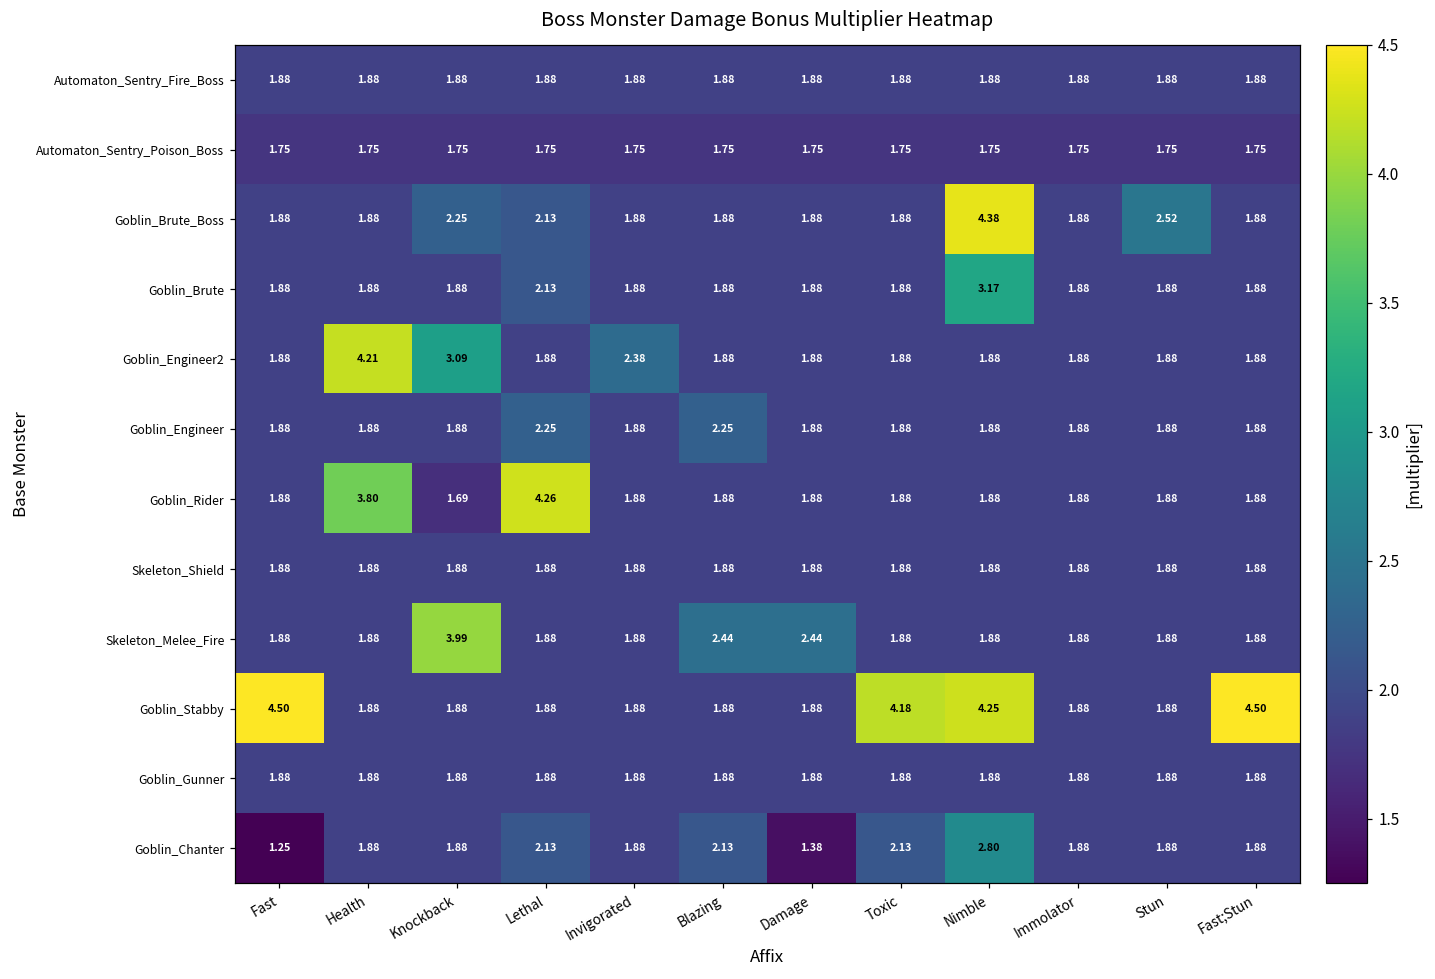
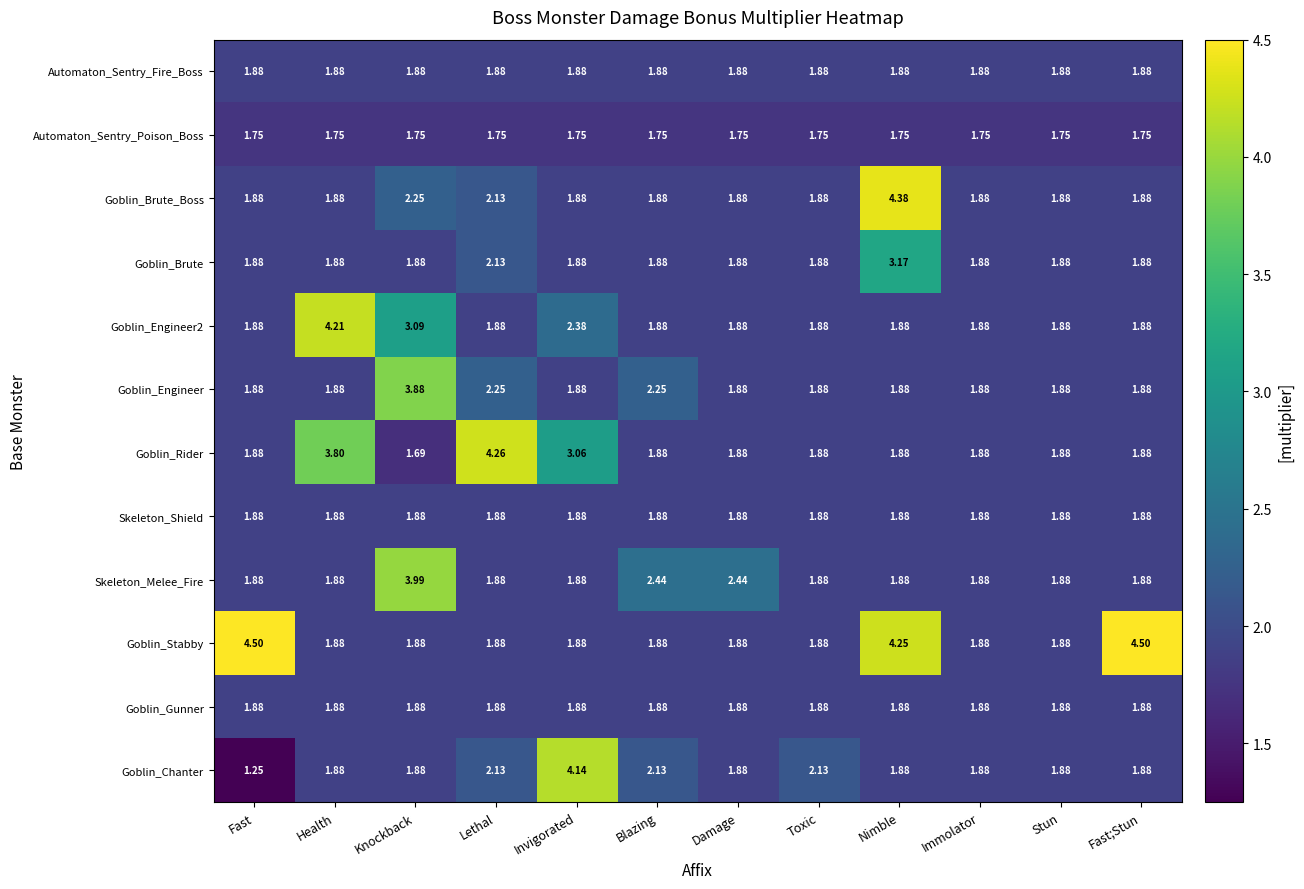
  {
    "Automaton_Sentry_Fire_Boss": {
      "Fast": 1.88,
      "Health": 1.88,
      "Knockback": 1.88,
      "Lethal": 1.88,
      "Invigorated": 1.88,
      "Blazing": 1.88,
      "Damage": 1.88,
      "Toxic": 1.88,
      "Nimble": 1.88,
      "Immolator": 1.88,
      "Stun": 1.88,
      "Fast;Stun": 1.88
    },
    "Automaton_Sentry_Poison_Boss": {
      "Fast": 1.75,
      "Health": 1.75,
      "Knockback": 1.75,
      "Lethal": 1.75,
      "Invigorated": 1.75,
      "Blazing": 1.75,
      "Damage": 1.75,
      "Toxic": 1.75,
      "Nimble": 1.75,
      "Immolator": 1.75,
      "Stun": 1.75,
      "Fast;Stun": 1.75
    },
    "Goblin_Brute_Boss": {
      "Fast": 1.88,
      "Health": 1.88,
      "Knockback": 2.25,
      "Lethal": 2.13,
      "Invigorated": 1.88,
      "Blazing": 1.88,
      "Damage": 1.88,
      "Toxic": 1.88,
      "Nimble": 4.38,
      "Immolator": 1.88,
-     "Stun": 2.52,
+     "Stun": 1.88,
      "Fast;Stun": 1.88
    },
    "Goblin_Brute": {
      "Fast": 1.88,
      "Health": 1.88,
      "Knockback": 1.88,
      "Lethal": 2.13,
      "Invigorated": 1.88,
      "Blazing": 1.88,
      "Damage": 1.88,
      "Toxic": 1.88,
      "Nimble": 3.17,
      "Immolator": 1.88,
      "Stun": 1.88,
      "Fast;Stun": 1.88
    },
    "Goblin_Engineer2": {
      "Fast": 1.88,
      "Health": 4.21,
      "Knockback": 3.09,
      "Lethal": 1.88,
      "Invigorated": 2.38,
      "Blazing": 1.88,
      "Damage": 1.88,
      "Toxic": 1.88,
      "Nimble": 1.88,
      "Immolator": 1.88,
      "Stun": 1.88,
      "Fast;Stun": 1.88
    },
    "Goblin_Engineer": {
      "Fast": 1.88,
      "Health": 1.88,
-     "Knockback": 1.88,
+     "Knockback": 3.88,
      "Lethal": 2.25,
      "Invigorated": 1.88,
      "Blazing": 2.25,
      "Damage": 1.88,
      "Toxic": 1.88,
      "Nimble": 1.88,
      "Immolator": 1.88,
      "Stun": 1.88,
      "Fast;Stun": 1.88
    },
    "Goblin_Rider": {
      "Fast": 1.88,
      "Health": 3.80,
      "Knockback": 1.69,
      "Lethal": 4.26,
-     "Invigorated": 1.88,
+     "Invigorated": 3.06,
      "Blazing": 1.88,
      "Damage": 1.88,
      "Toxic": 1.88,
      "Nimble": 1.88,
      "Immolator": 1.88,
      "Stun": 1.88,
      "Fast;Stun": 1.88
    },
    "Skeleton_Shield": {
      "Fast": 1.88,
      "Health": 1.88,
      "Knockback": 1.88,
      "Lethal": 1.88,
      "Invigorated": 1.88,
      "Blazing": 1.88,
      "Damage": 1.88,
      "Toxic": 1.88,
      "Nimble": 1.88,
      "Immolator": 1.88,
      "Stun": 1.88,
      "Fast;Stun": 1.88
    },
    "Skeleton_Melee_Fire": {
      "Fast": 1.88,
      "Health": 1.88,
      "Knockback": 3.99,
      "Lethal": 1.88,
      "Invigorated": 1.88,
      "Blazing": 2.44,
      "Damage": 2.44,
      "Toxic": 1.88,
      "Nimble": 1.88,
      "Immolator": 1.88,
      "Stun": 1.88,
      "Fast;Stun": 1.88
    },
    "Goblin_Stabby": {
      "Fast": 4.50,
      "Health": 1.88,
      "Knockback": 1.88,
      "Lethal": 1.88,
      "Invigorated": 1.88,
      "Blazing": 1.88,
      "Damage": 1.88,
-     "Toxic": 4.18,
+     "Toxic": 1.88,
      "Nimble": 4.25,
      "Immolator": 1.88,
      "Stun": 1.88,
      "Fast;Stun": 4.50
    },
    "Goblin_Gunner": {
      "Fast": 1.88,
      "Health": 1.88,
      "Knockback": 1.88,
      "Lethal": 1.88,
      "Invigorated": 1.88,
      "Blazing": 1.88,
      "Damage": 1.88,
      "Toxic": 1.88,
      "Nimble": 1.88,
      "Immolator": 1.88,
      "Stun": 1.88,
      "Fast;Stun": 1.88
    },
    "Goblin_Chanter": {
      "Fast": 1.25,
      "Health": 1.88,
      "Knockback": 1.88,
      "Lethal": 2.13,
-     "Invigorated": 1.88,
+     "Invigorated": 4.14,
      "Blazing": 2.13,
-     "Damage": 1.38,
+     "Damage": 1.88,
      "Toxic": 2.13,
-     "Nimble": 2.80,
+     "Nimble": 1.88,
      "Immolator": 1.88,
      "Stun": 1.88,
      "Fast;Stun": 1.88
    }
  }
